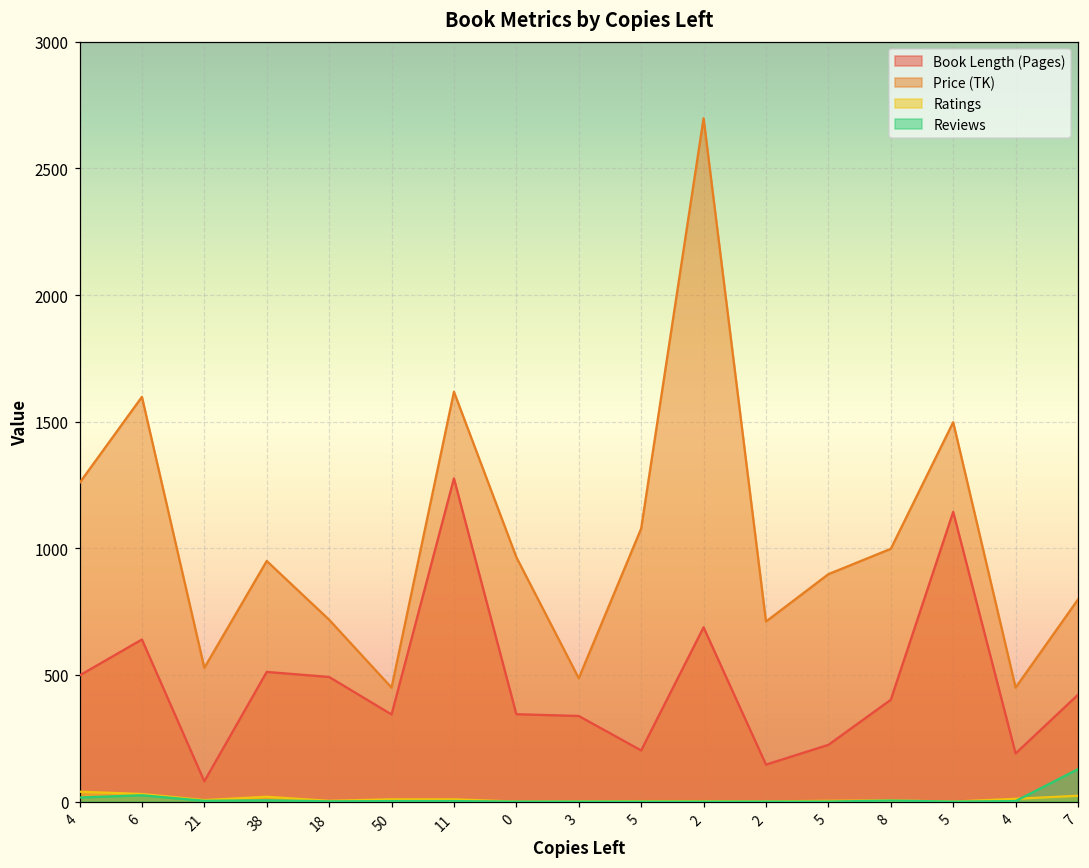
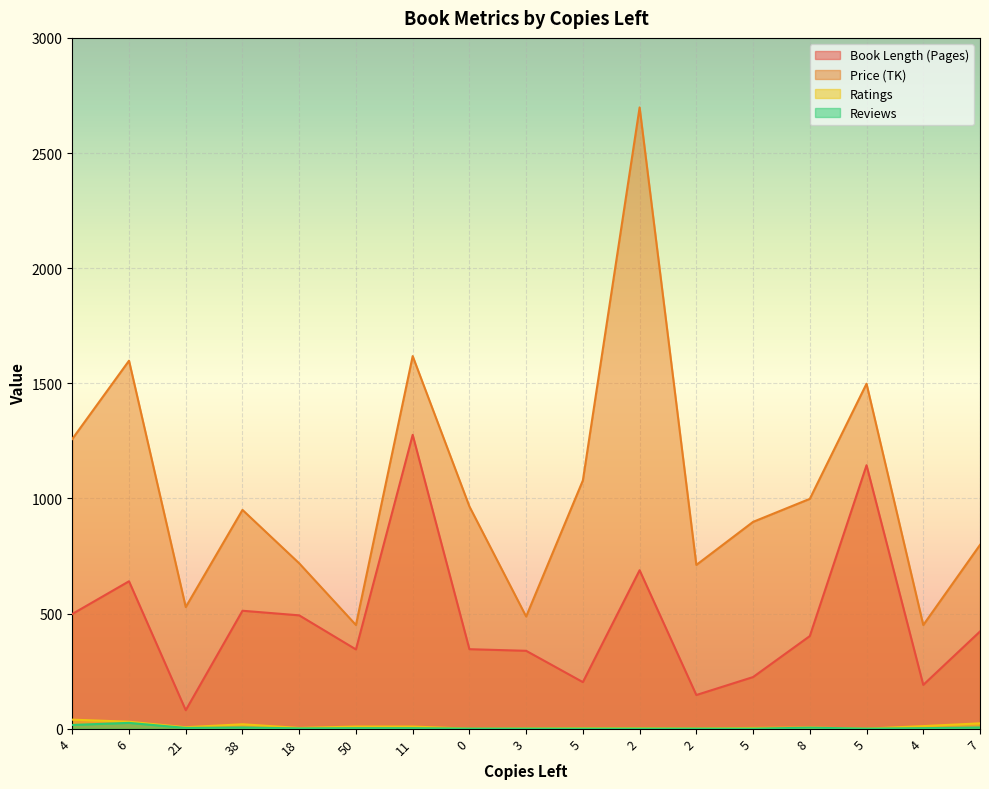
  {
    "Reviews": {
      "38": 10,
-     "7": 130
+     "7": 10
    }
  }
